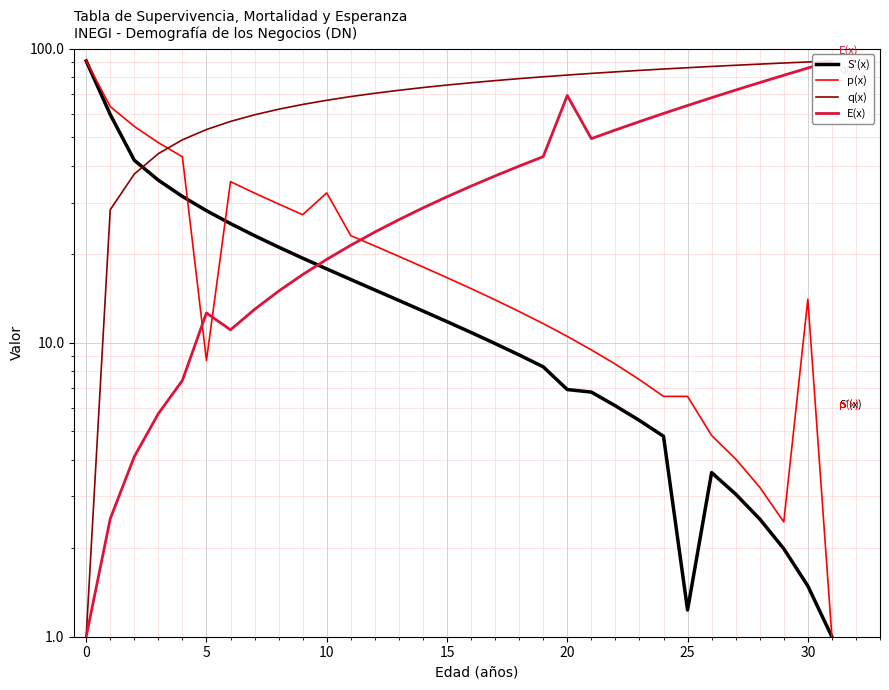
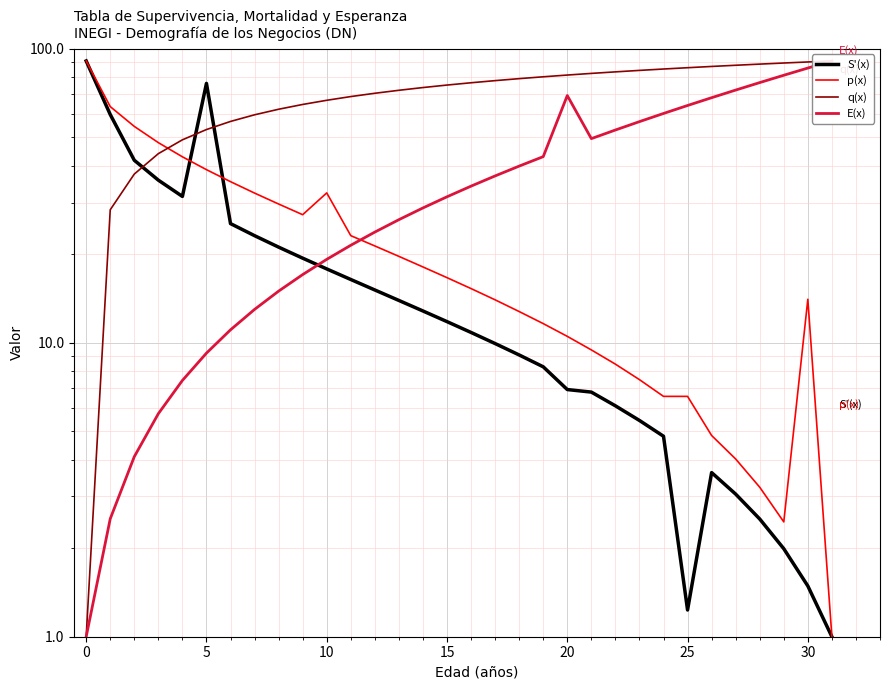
  {
    "S'(x)": {
-     "5": 28,
+     "5": 76,
      "10": 18,
      "15": 12,
      "20": 7,
      "25": 1.23,
      "30": 1.5
    },
    "p(x)": {
-     "5": 8.7,
+     "5": 39,
      "10": 32,
      "15": 17,
      "20": 10.5,
      "25": 6.6,
      "30": 14
    },
    "q(x)": {
      "5": 53,
      "10": 67,
      "15": 75,
      "20": 81,
      "25": 86,
      "30": 90
    },
    "E(x)": {
-     "5": 12.6,
+     "5": 9.2,
      "10": 19,
      "15": 31,
      "20": 69,
      "25": 64,
      "30": 86
    }
  }
